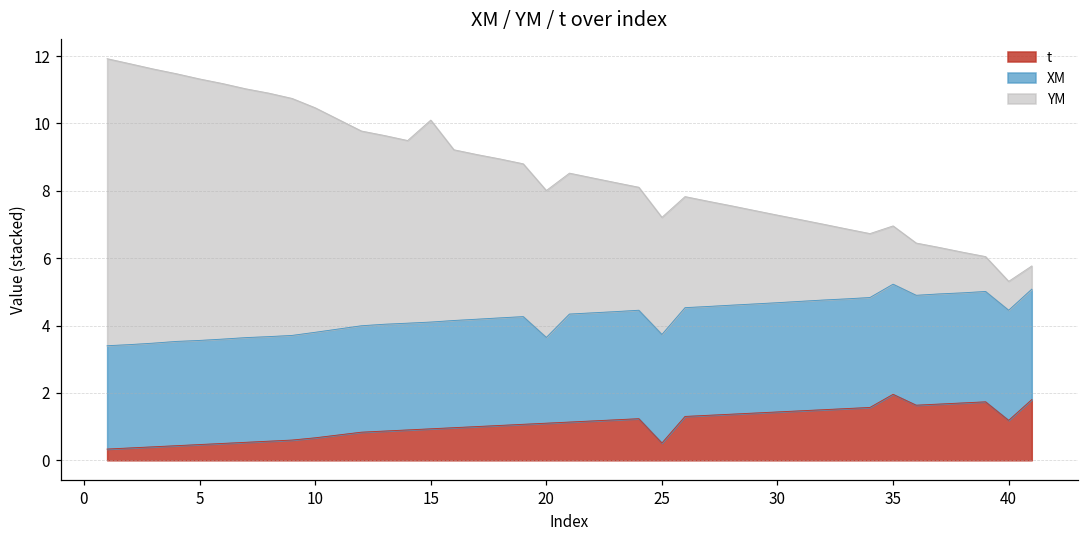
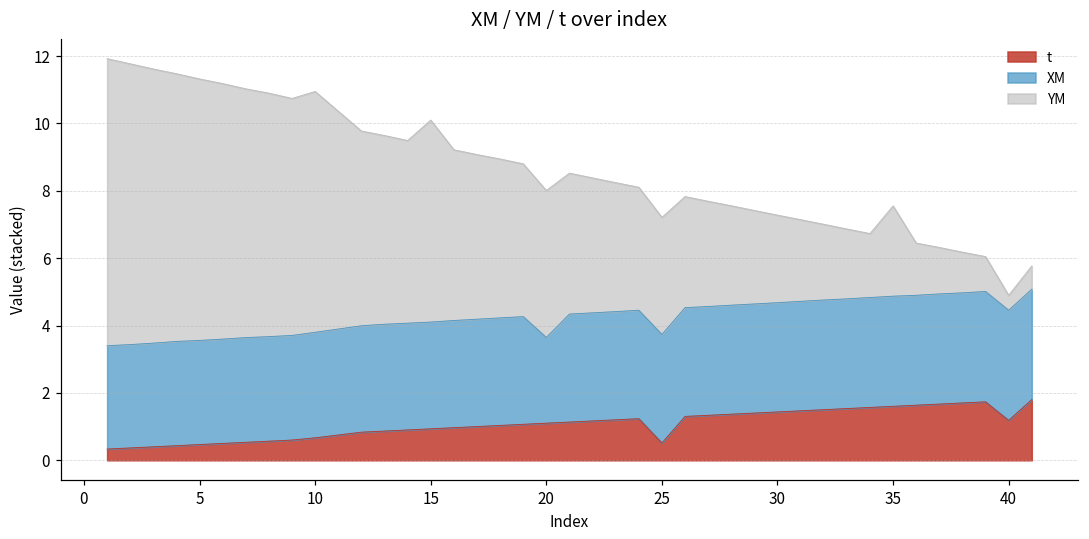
  {
    "t": {
      "5": 0.5,
      "10": 0.7,
      "15": 0.9,
      "20": 1.1,
      "25": 0.5,
      "30": 1.4,
-     "35": 2.0,
+     "35": 1.6,
      "40": 1.2
    },
    "XM": {
      "5": 3.1,
      "10": 3.1,
      "15": 3.2,
      "20": 2.5,
      "25": 3.2,
      "30": 3.2,
      "35": 3.3,
      "40": 3.3
    },
    "YM": {
      "5": 7.8,
-     "10": 6.7,
+     "10": 7.1,
      "15": 6.0,
      "20": 4.4,
      "25": 3.5,
      "30": 2.6,
-     "35": 1.7,
-     "40": 0.9
+     "35": 2.7,
+     "40": 0.4
    }
  }
